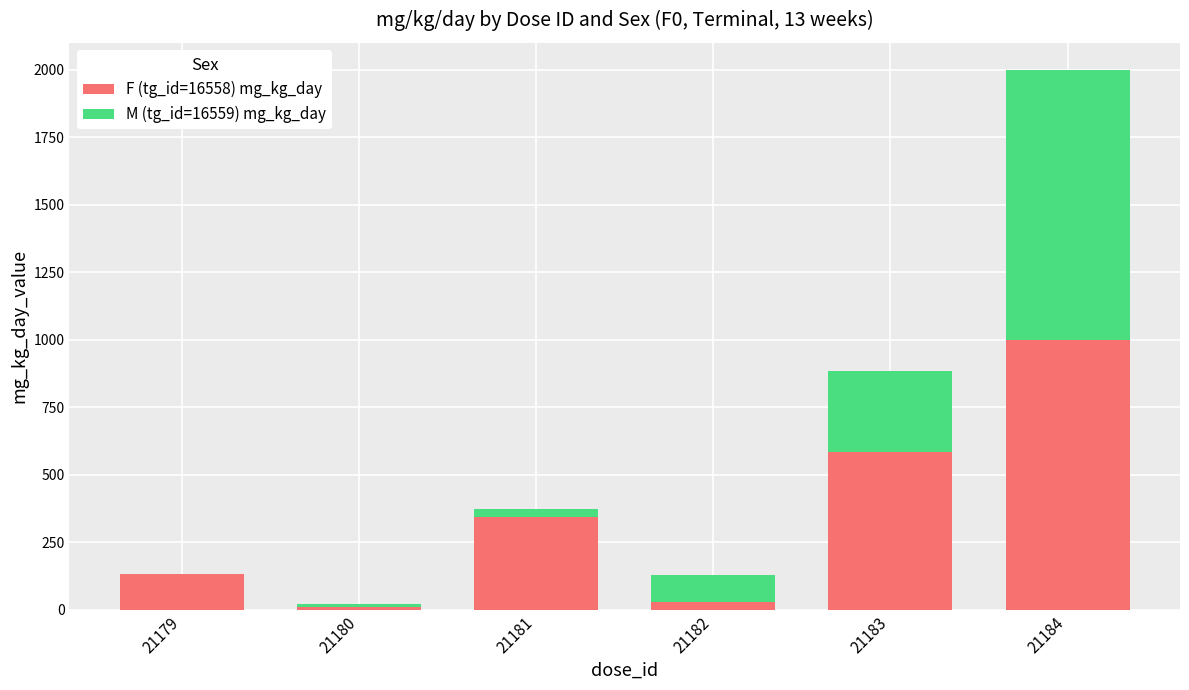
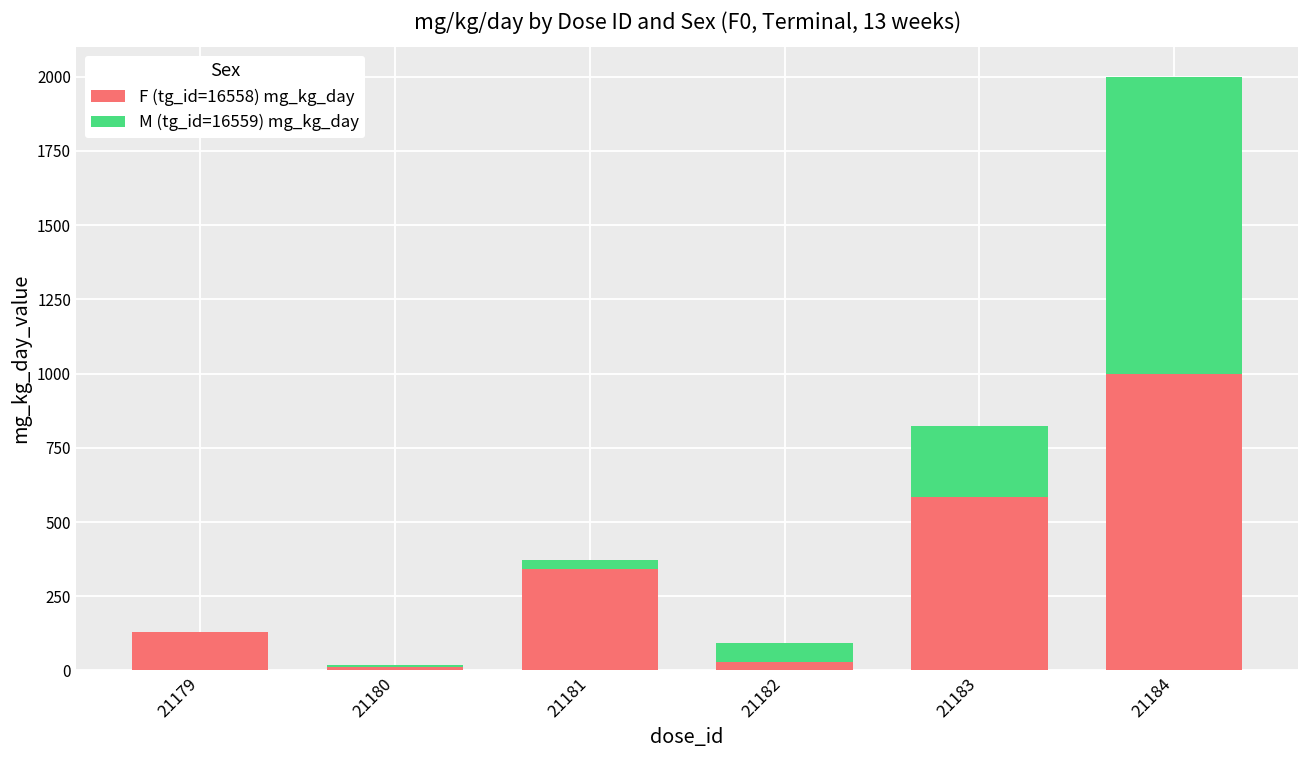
  {
    "F (tg_id=16558) mg_kg_day": {
      "21179": 130,
      "21180": 10,
      "21181": 340,
      "21182": 30,
      "21183": 580,
      "21184": 1000
    },
    "M (tg_id=16559) mg_kg_day": {
      "21179": 0,
      "21180": 10,
      "21181": 30,
-     "21182": 100,
-     "21183": 300,
+     "21182": 60,
+     "21183": 240,
      "21184": 1000
    }
  }
